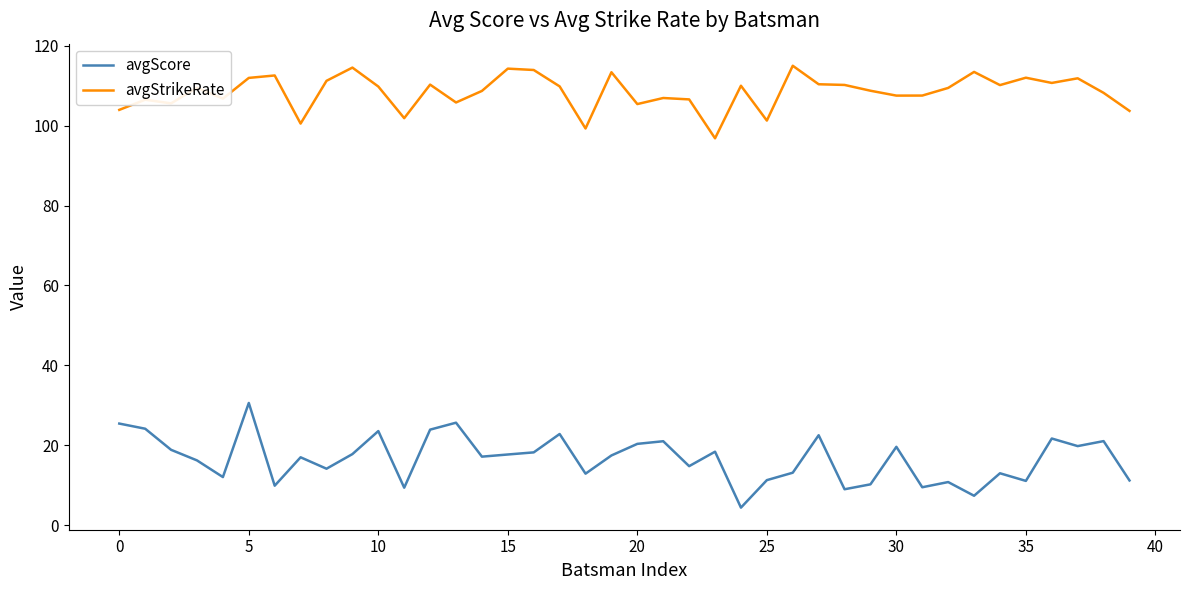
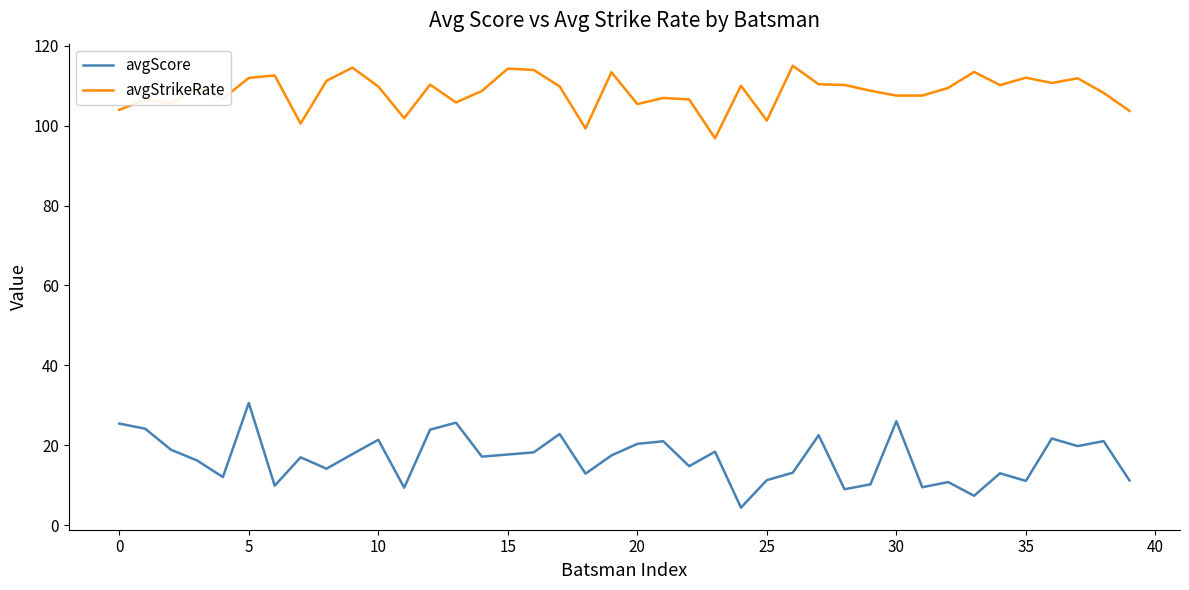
  {
    "avgScore": {
      "0": 25,
      "5": 31,
-     "10": 24,
+     "10": 21,
      "15": 18,
      "20": 20,
      "25": 11,
-     "30": 20,
+     "30": 26,
      "35": 11
    },
    "avgStrikeRate": {
      "0": 104,
      "5": 112,
      "10": 110,
      "15": 114,
      "20": 105,
      "25": 101,
      "30": 108,
      "35": 112
    }
  }
